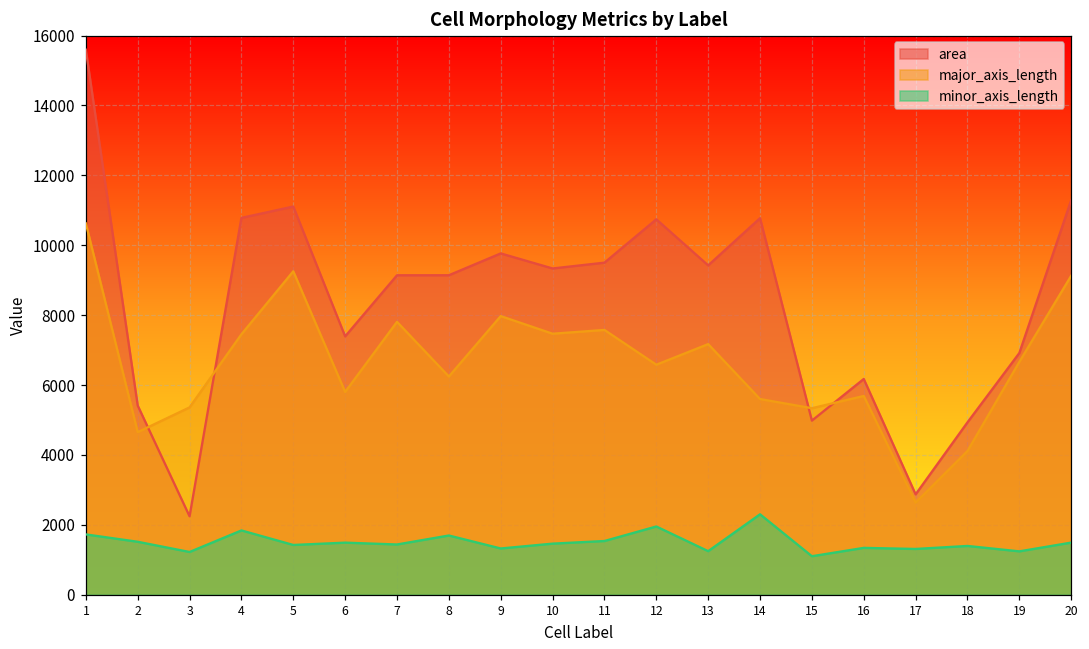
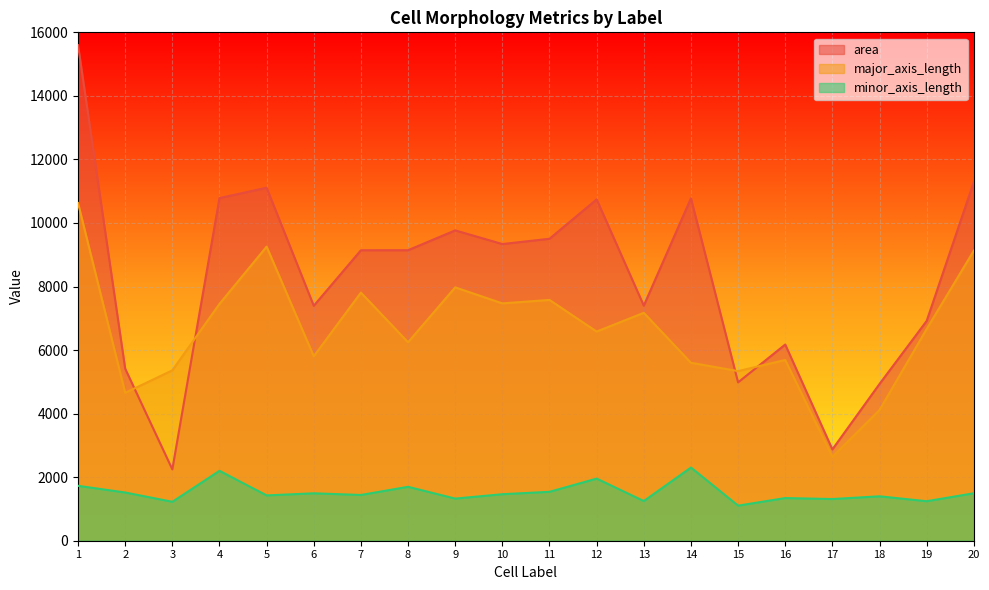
  {
    "area": {
      "1": 15600,
      "2": 5400,
      "3": 2200,
      "4": 10800,
      "5": 11100,
      "6": 7400,
      "7": 9100,
      "8": 9100,
      "9": 9800,
      "10": 9300,
      "11": 9500,
      "12": 10700,
-     "13": 9400,
+     "13": 7400,
      "14": 10800,
      "15": 5000,
      "16": 6200,
      "17": 2900,
      "18": 4900,
      "19": 6900,
      "20": 11300
    },
    "major_axis_length": {
      "1": 10600,
      "2": 4700,
      "3": 5400,
      "4": 7500,
      "5": 9300,
      "6": 5800,
      "7": 7800,
      "8": 6200,
      "9": 8000,
      "10": 7500,
      "11": 7600,
      "12": 6600,
      "13": 7200,
      "14": 5600,
      "15": 5300,
      "16": 5700,
      "17": 2600,
      "18": 4100,
      "19": 6700,
      "20": 9100
    },
    "minor_axis_length": {
      "1": 1700,
      "2": 1500,
      "3": 1200,
-     "4": 1800,
+     "4": 2200,
      "5": 1400,
      "6": 1500,
      "7": 1400,
      "8": 1700,
      "9": 1300,
      "10": 1500,
      "11": 1500,
      "12": 2000,
      "13": 1200,
      "14": 2300,
      "15": 1100,
      "16": 1300,
      "17": 1300,
      "18": 1400,
      "19": 1200,
      "20": 1500
    }
  }
